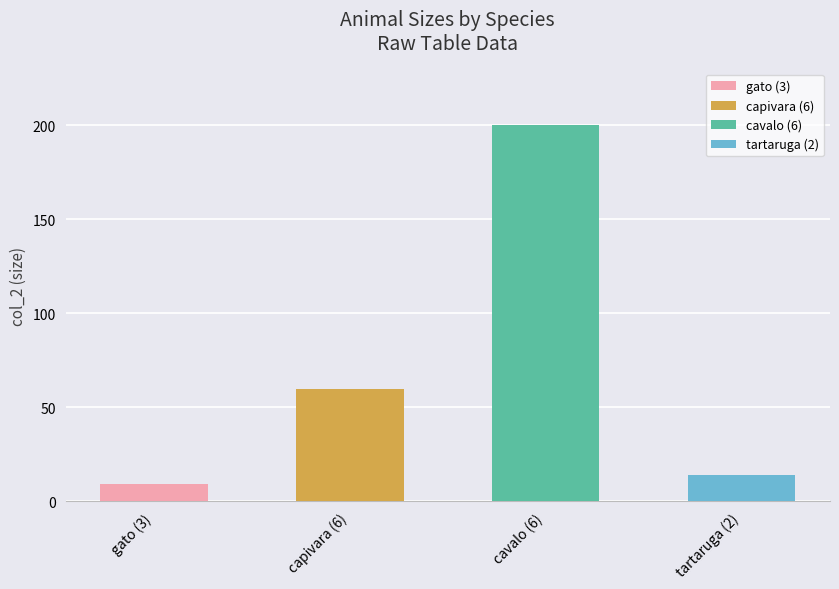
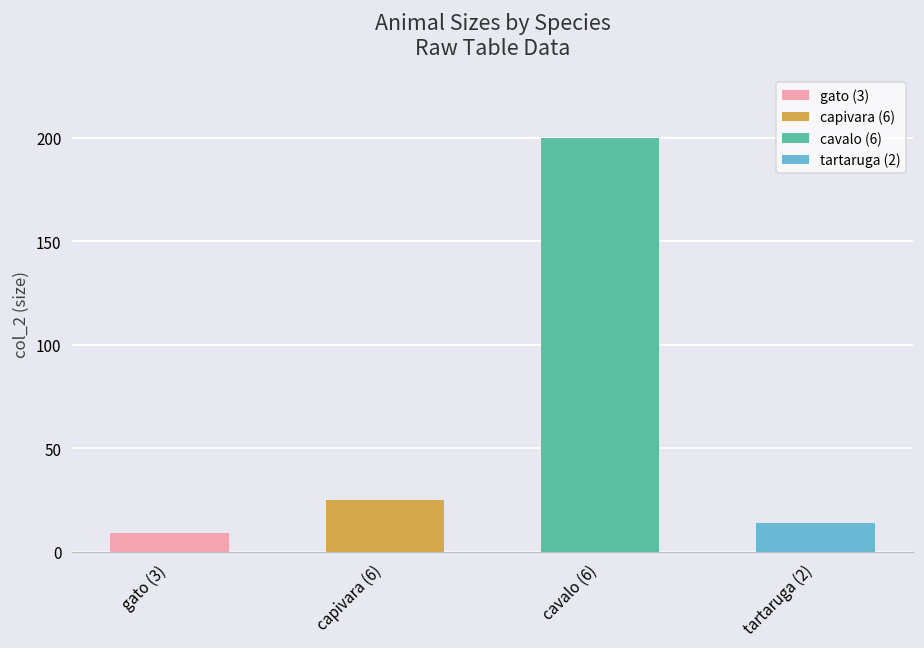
  {
    "gato (3)": 9,
-   "capivara (6)": 60,
+   "capivara (6)": 25,
    "cavalo (6)": 200,
    "tartaruga (2)": 14
  }
